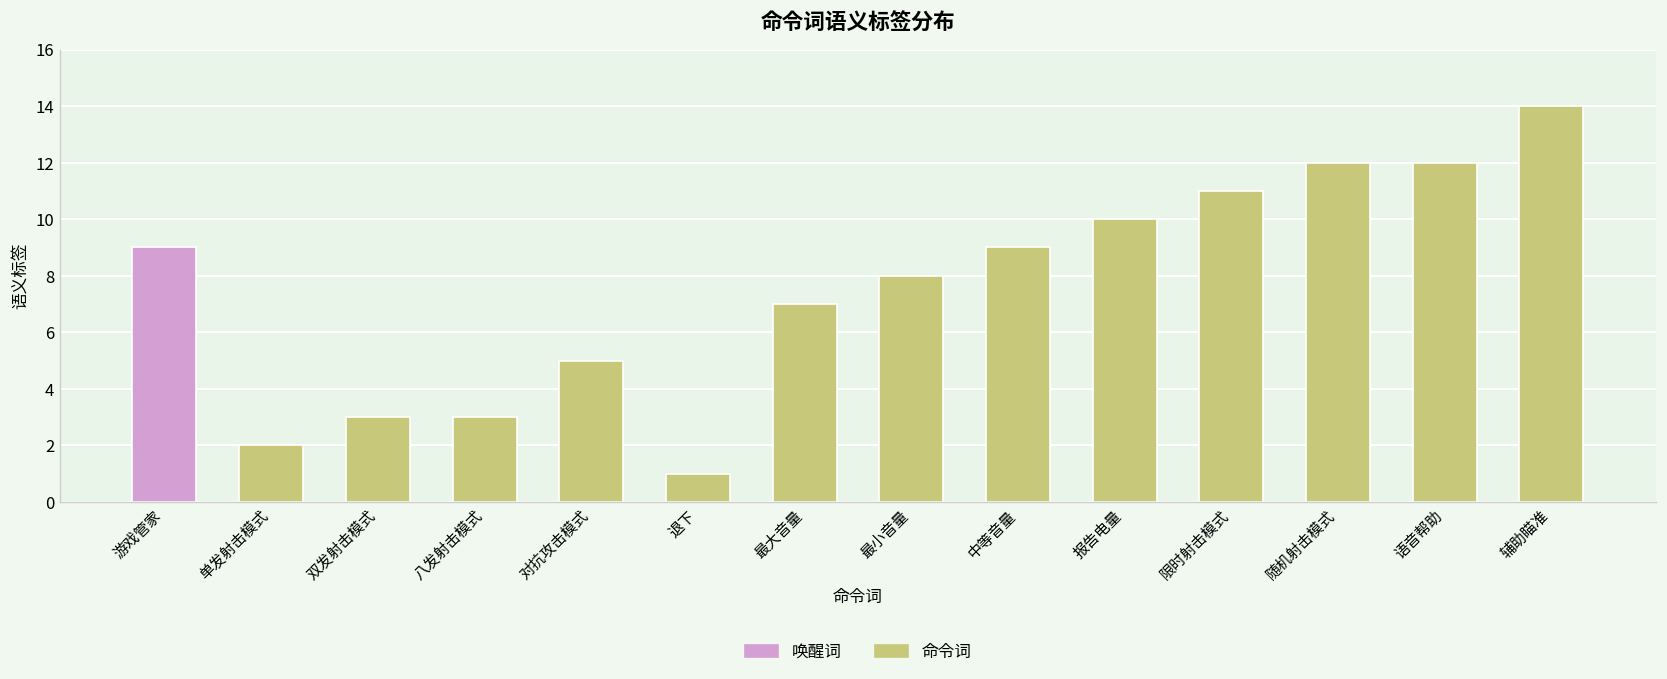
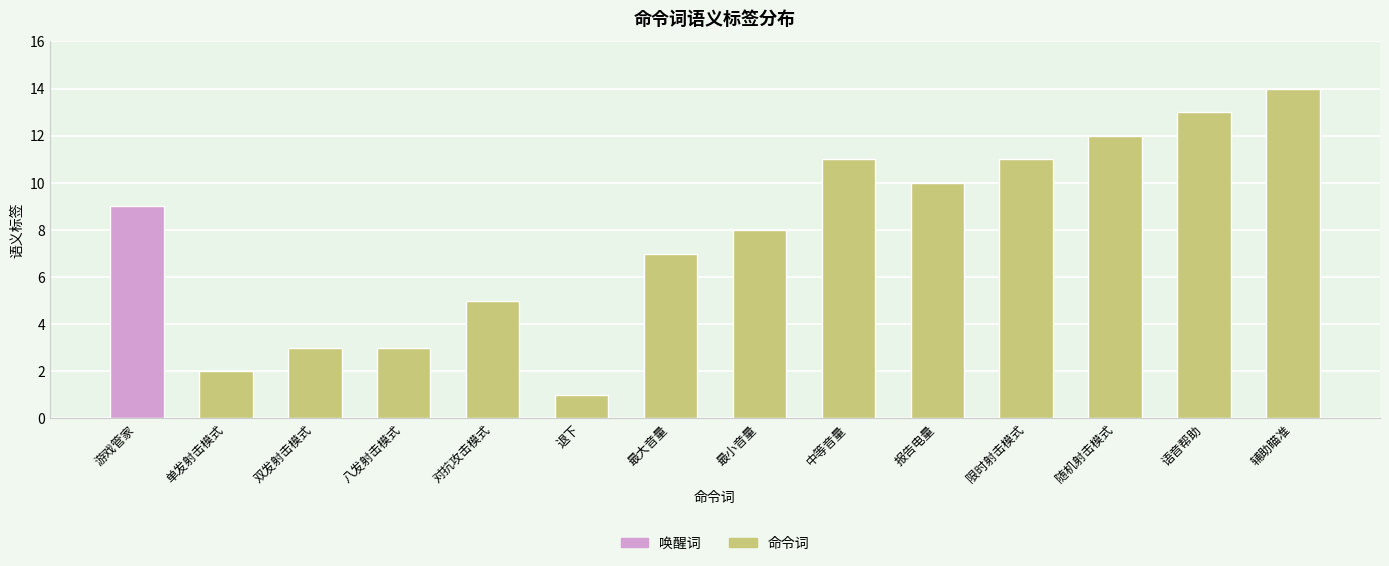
  {
    "命令词": {
      "单发射击模式": 2,
      "双发射击模式": 3,
      "八发射击模式": 3,
      "对抗攻击模式": 5,
      "退下": 1,
      "最大音量": 7,
      "最小音量": 8,
-     "中等音量": 9,
+     "中等音量": 11,
      "报告电量": 10,
      "限时射击模式": 11,
      "随机射击模式": 12,
-     "语音帮助": 12,
+     "语音帮助": 13,
      "辅助瞄准": 14
    }
  }
